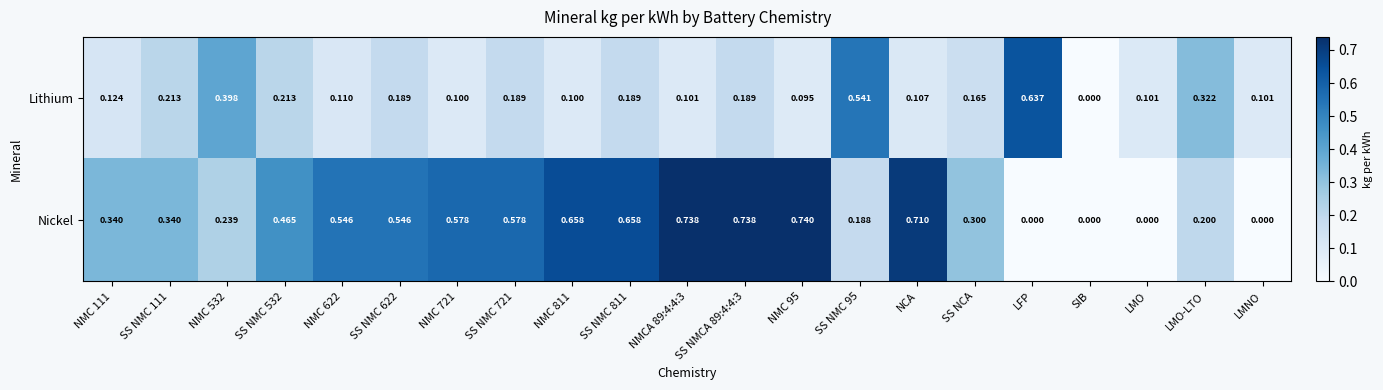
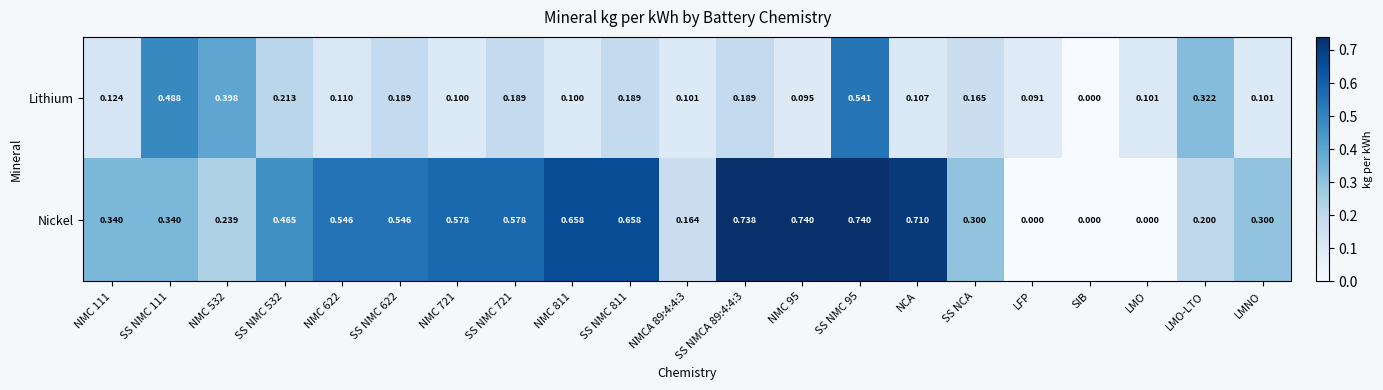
  {
    "Lithium": {
      "NMC 111": 0.124,
-     "SS NMC 111": 0.213,
+     "SS NMC 111": 0.488,
      "NMC 532": 0.398,
      "SS NMC 532": 0.213,
      "NMC 622": 0.110,
      "SS NMC 622": 0.189,
      "NMC 721": 0.100,
      "SS NMC 721": 0.189,
      "NMC 811": 0.100,
      "SS NMC 811": 0.189,
      "NMCA 89:4:4:3": 0.101,
      "SS NMCA 89:4:4:3": 0.189,
      "NMC 95": 0.095,
      "SS NMC 95": 0.541,
      "NCA": 0.107,
      "SS NCA": 0.165,
-     "LFP": 0.637,
+     "LFP": 0.091,
      "SIB": 0.000,
      "LMO": 0.101,
      "LMO-LTO": 0.322,
      "LMNO": 0.101
    },
    "Nickel": {
      "NMC 111": 0.340,
      "SS NMC 111": 0.340,
      "NMC 532": 0.239,
      "SS NMC 532": 0.465,
      "NMC 622": 0.546,
      "SS NMC 622": 0.546,
      "NMC 721": 0.578,
      "SS NMC 721": 0.578,
      "NMC 811": 0.658,
      "SS NMC 811": 0.658,
-     "NMCA 89:4:4:3": 0.738,
+     "NMCA 89:4:4:3": 0.164,
      "SS NMCA 89:4:4:3": 0.738,
      "NMC 95": 0.740,
-     "SS NMC 95": 0.188,
+     "SS NMC 95": 0.740,
      "NCA": 0.710,
      "SS NCA": 0.300,
      "LFP": 0.000,
      "SIB": 0.000,
      "LMO": 0.000,
      "LMO-LTO": 0.200,
-     "LMNO": 0.000
+     "LMNO": 0.300
    }
  }
